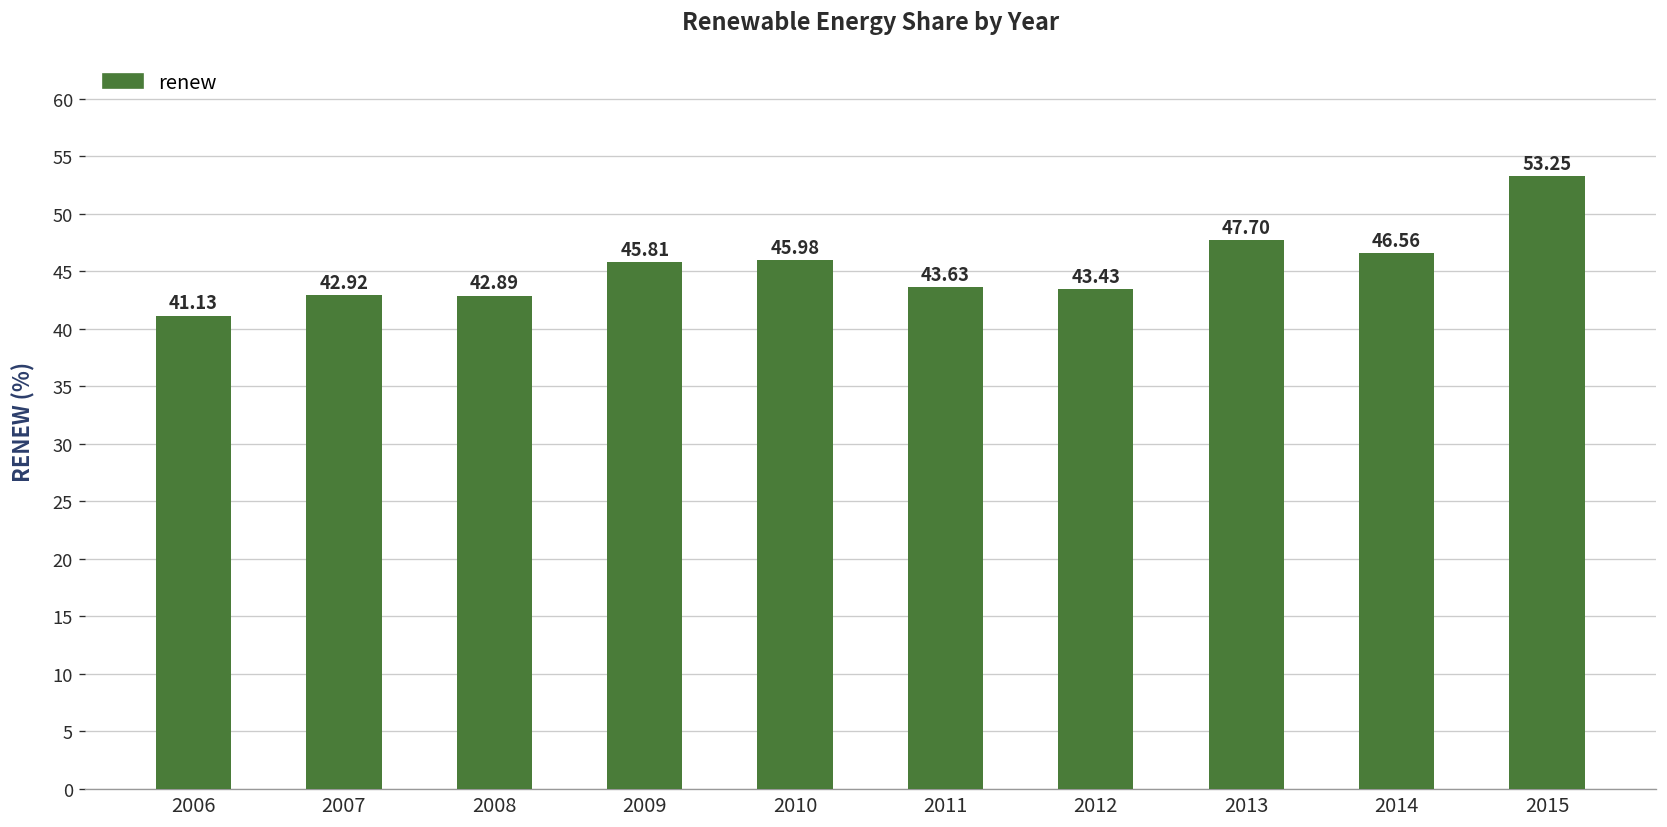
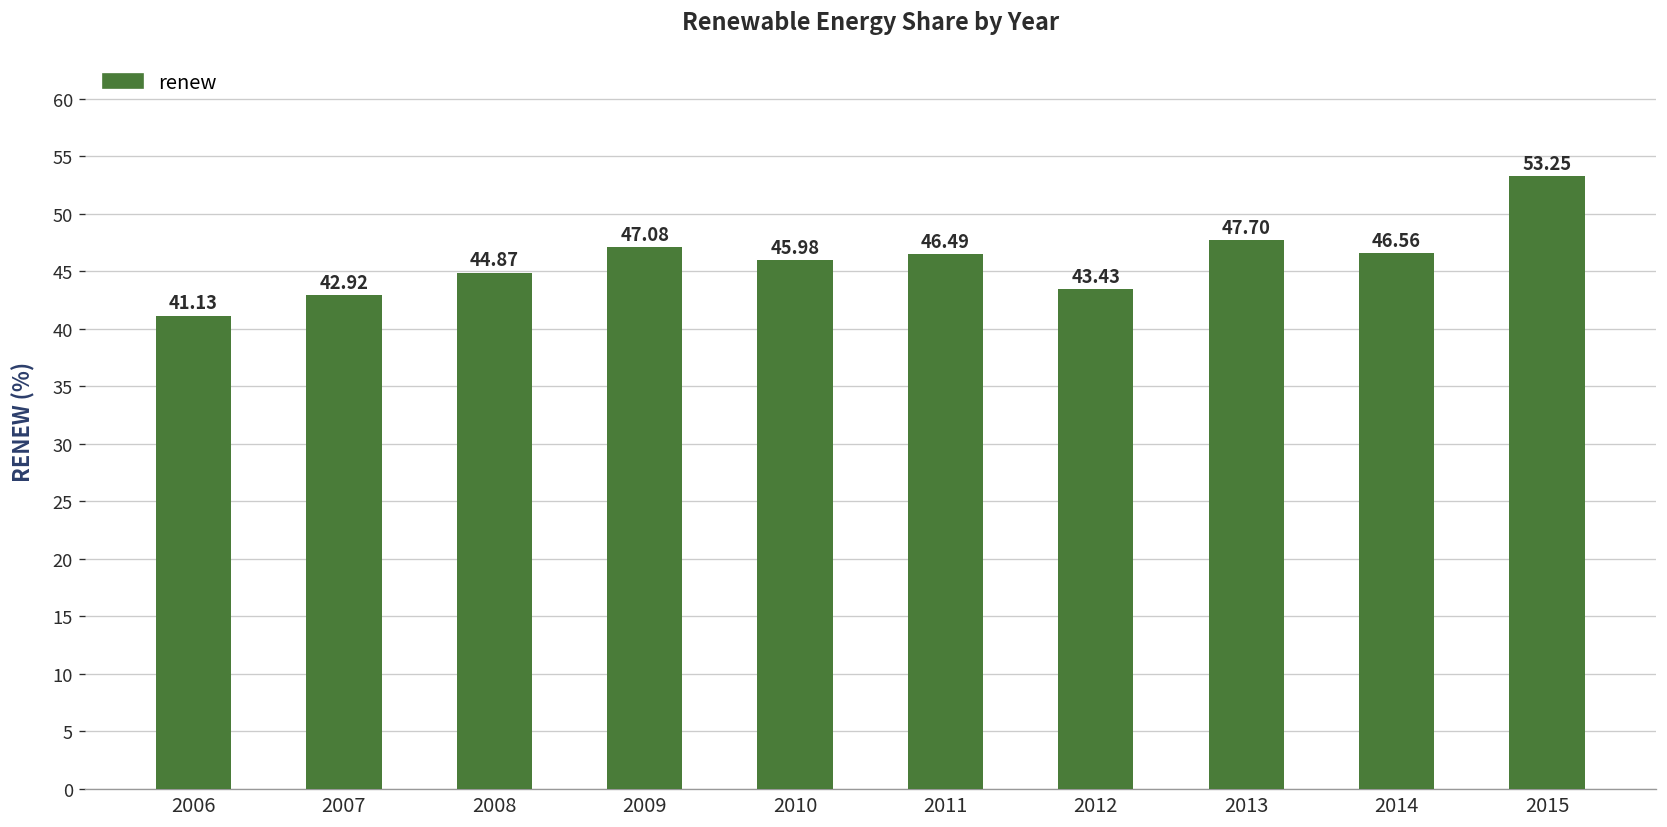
  {
    "2006": 41.13,
    "2007": 42.92,
-   "2008": 42.89,
-   "2009": 45.81,
+   "2008": 44.87,
+   "2009": 47.08,
    "2010": 45.98,
-   "2011": 43.63,
+   "2011": 46.49,
    "2012": 43.43,
    "2013": 47.70,
    "2014": 46.56,
    "2015": 53.25
  }
